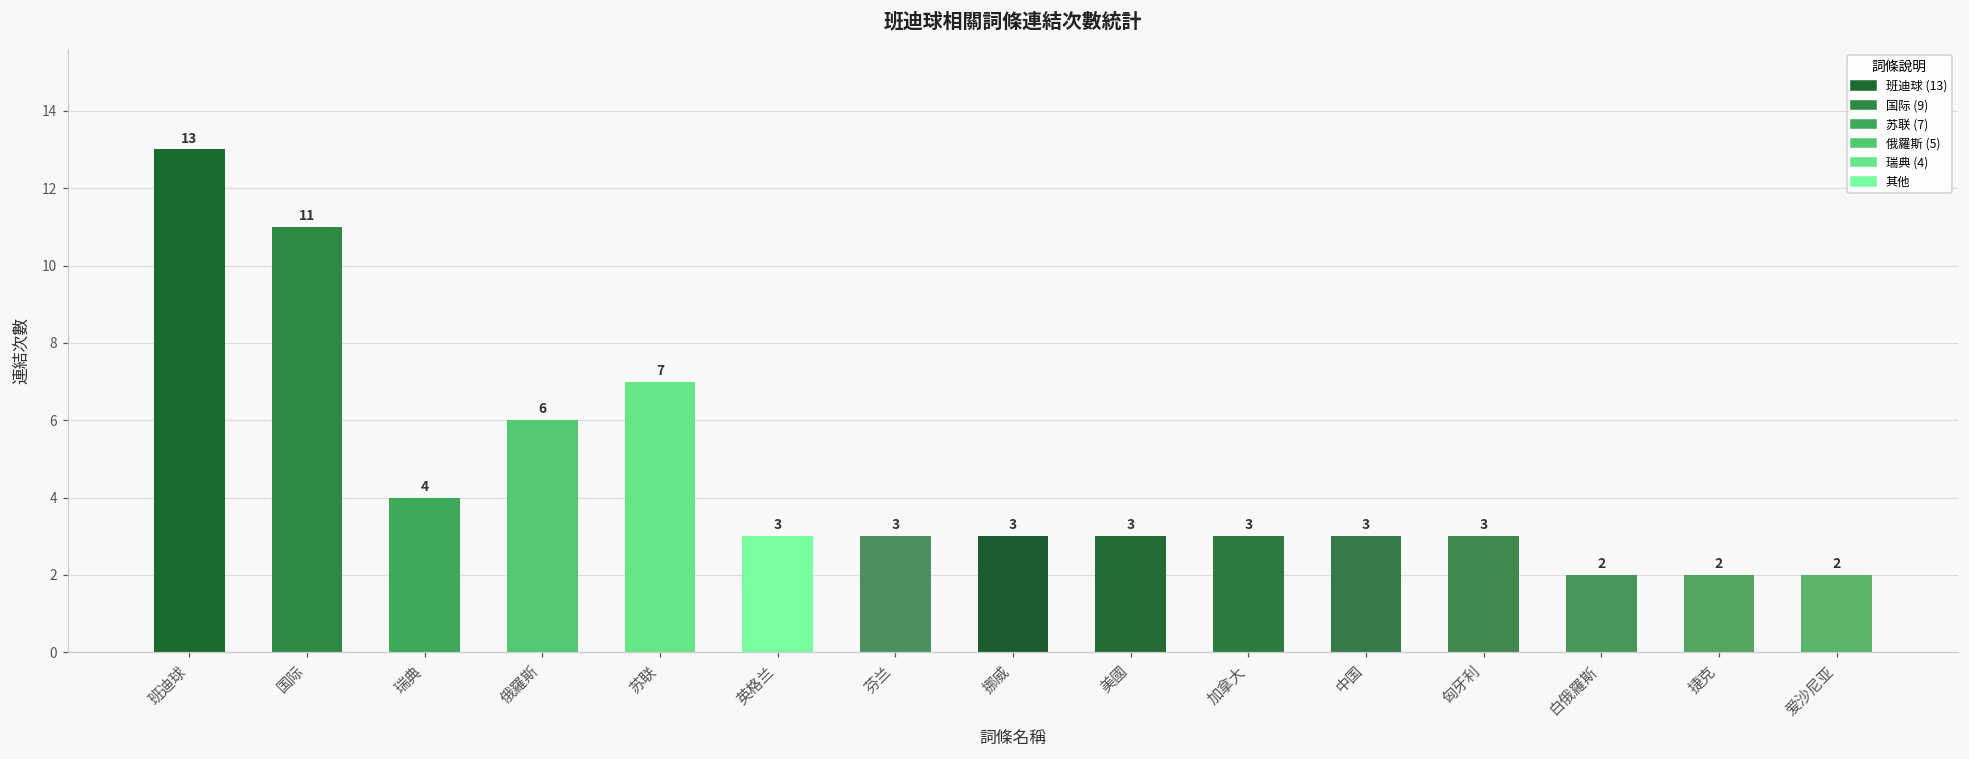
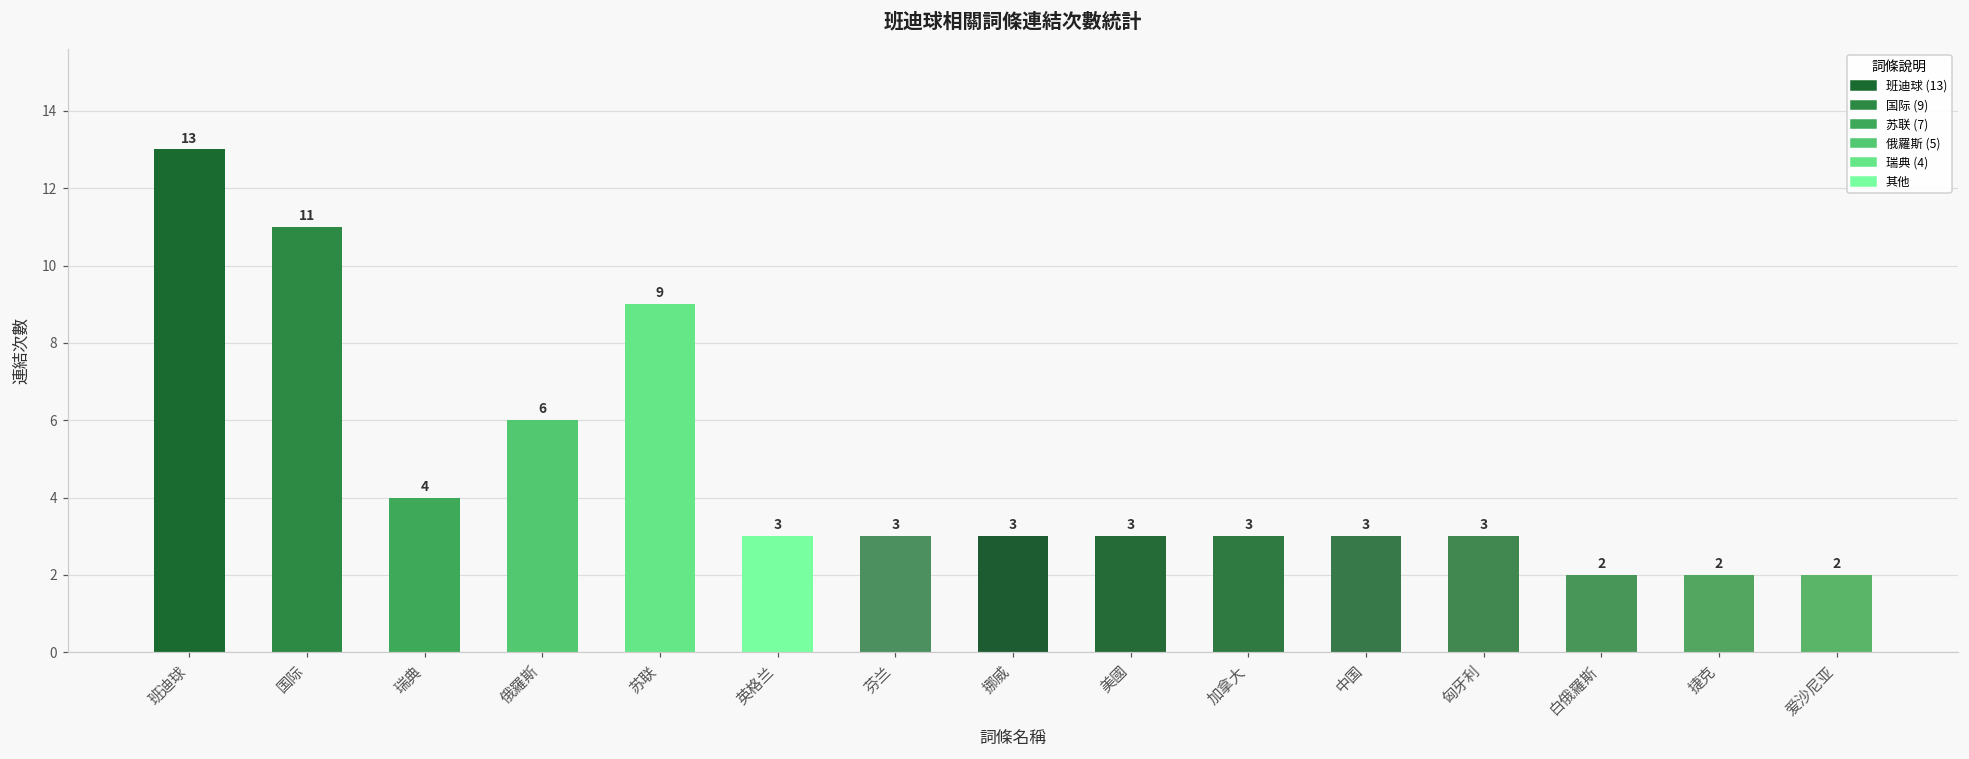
  {
    "班迪球": 13,
    "国际": 11,
    "瑞典": 4,
    "俄羅斯": 6,
-   "苏联": 7,
+   "苏联": 9,
    "英格兰": 3,
    "芬兰": 3,
    "挪威": 3,
    "美國": 3,
    "加拿大": 3,
    "中国": 3,
    "匈牙利": 3,
    "白俄羅斯": 2,
    "捷克": 2,
    "爱沙尼亚": 2
  }
